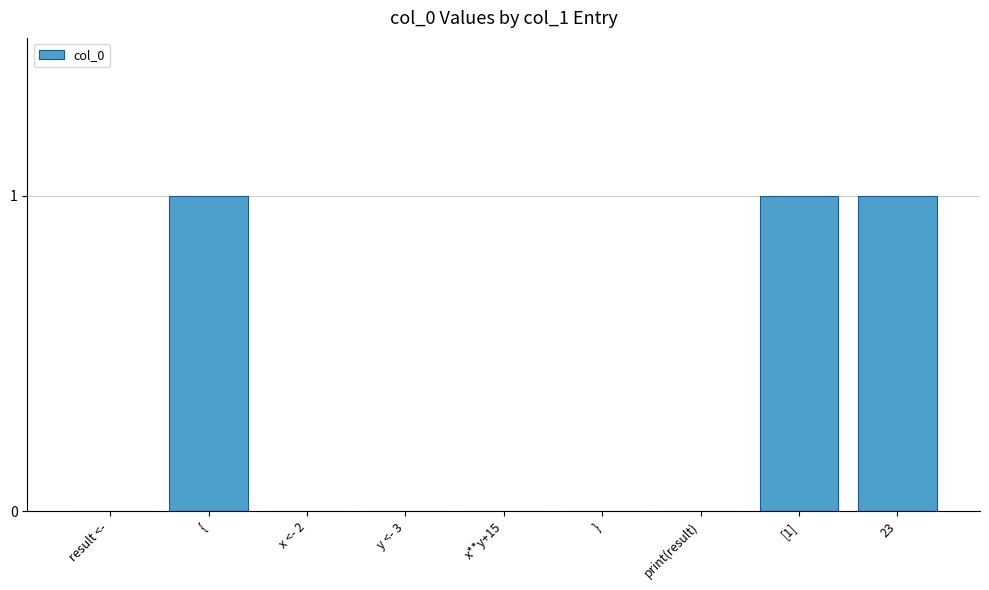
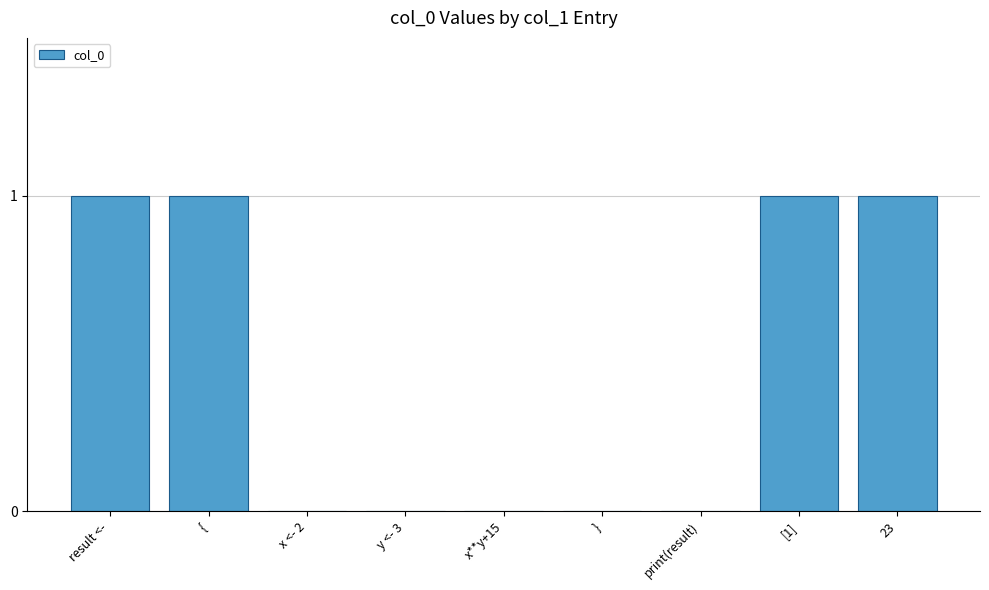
  {
-   "result <-": 0,
+   "result <-": 1,
    "{": 1,
    "x <- 2": 0,
    "y <- 3": 0,
    "x**y+15": 0,
    "}": 0,
    "print(result)": 0,
    "[1]": 1,
    "23": 1
  }
